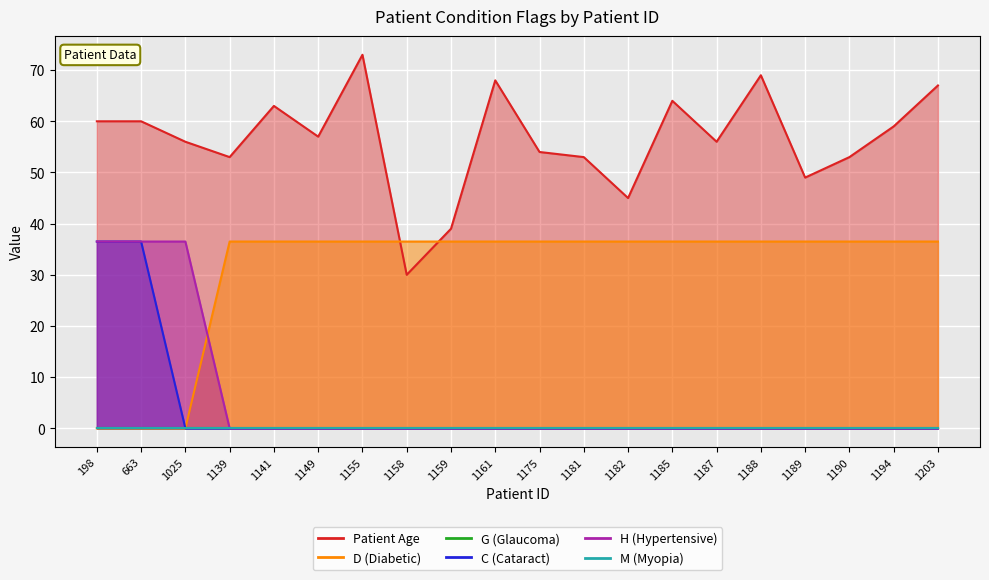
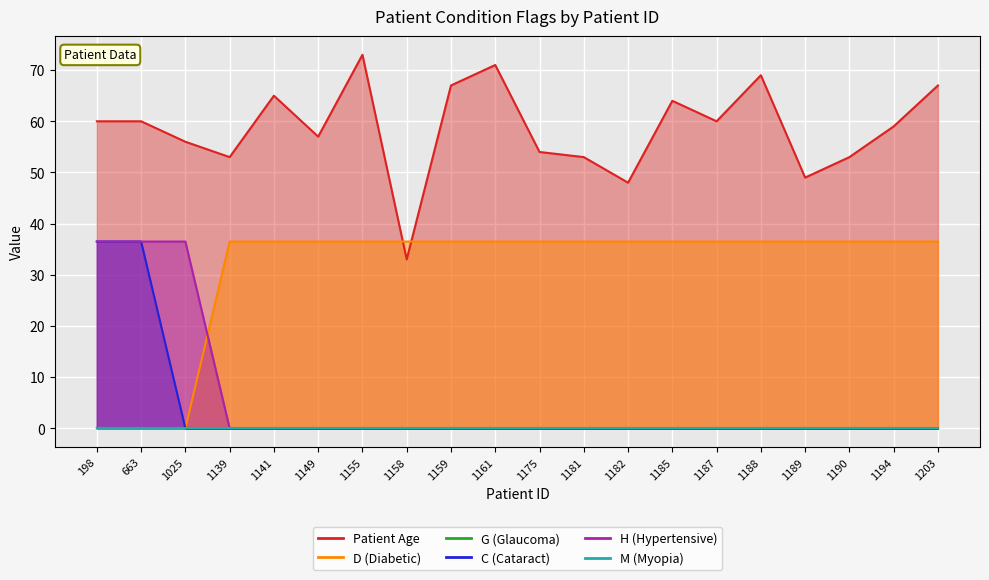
  {
    "Patient Age": {
      "198": 60,
      "663": 60,
      "1025": 56,
      "1139": 53,
-     "1141": 63,
+     "1141": 65,
      "1149": 57,
      "1155": 73,
-     "1158": 30,
-     "1159": 39,
-     "1161": 68,
+     "1158": 33,
+     "1159": 67,
+     "1161": 71,
      "1175": 54,
      "1181": 53,
-     "1182": 45,
+     "1182": 48,
      "1185": 64,
-     "1187": 56,
+     "1187": 60,
      "1188": 69,
      "1189": 49,
      "1190": 53,
      "1194": 59,
      "1203": 67
    }
  }
